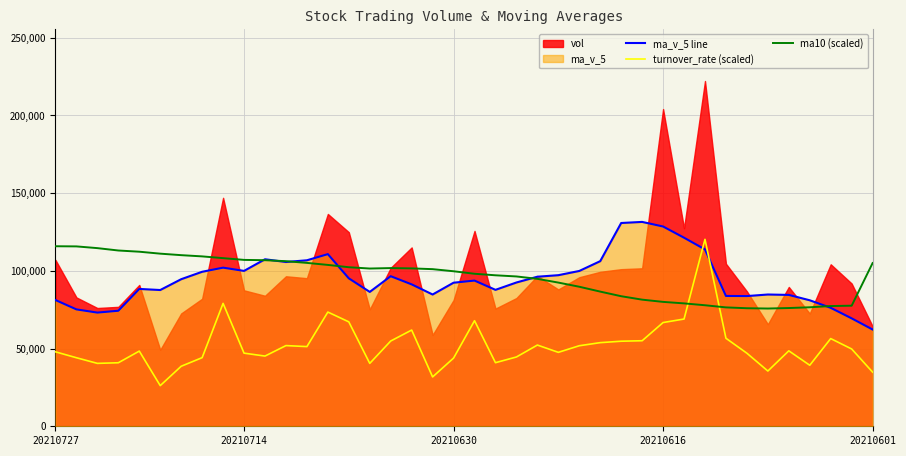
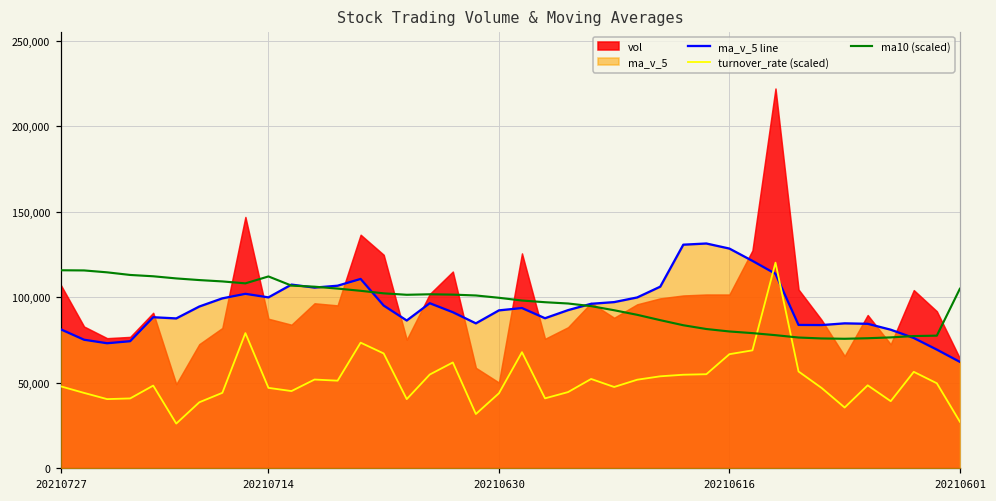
  {
    "ma_v_5": {
      "20210727": "81,000",
      "20210714": "100,000",
      "20210630": "92,000",
      "20210616": "129,000",
      "20210601": "62,000"
    },
    "vol": {
      "20210727": "107,000",
      "20210714": "87,000",
-     "20210630": "81,000",
-     "20210616": "204,000",
+     "20210630": "50,000",
+     "20210616": "102,000",
      "20210601": "64,000"
    },
    "turnover_rate (scaled)": {
      "20210727": "48,000",
      "20210714": "47,000",
      "20210630": "44,000",
      "20210616": "67,000",
-     "20210601": "35,000"
+     "20210601": "27,000"
    },
    "ma10 (scaled)": {
      "20210727": "116,000",
-     "20210714": "107,000",
+     "20210714": "112,000",
      "20210630": "100,000",
      "20210616": "80,000",
      "20210601": "105,000"
    }
  }
